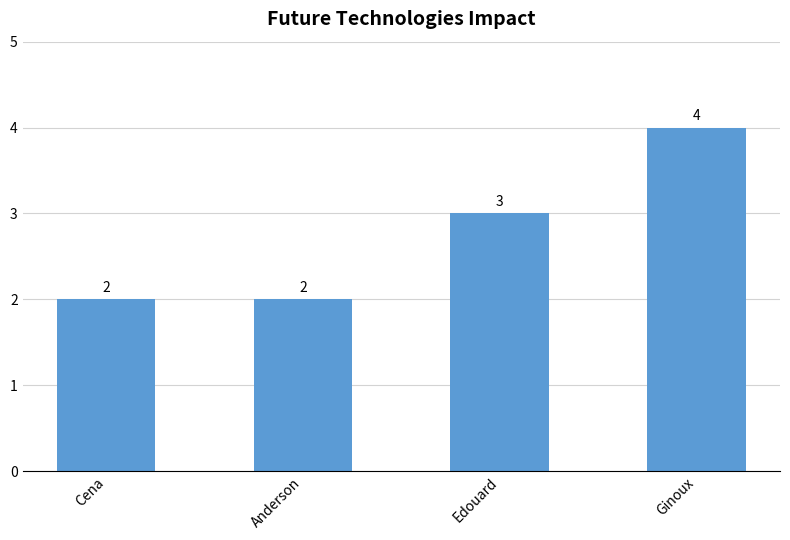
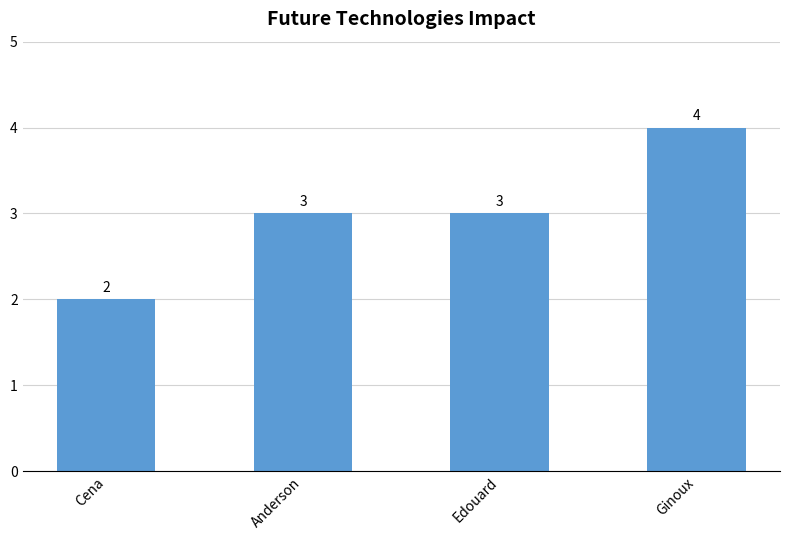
  {
    "Cena": 2,
-   "Anderson": 2,
+   "Anderson": 3,
    "Edouard": 3,
    "Ginoux": 4
  }
